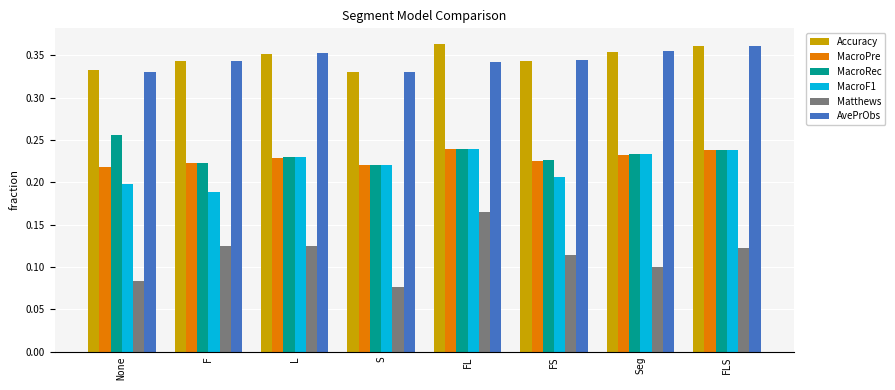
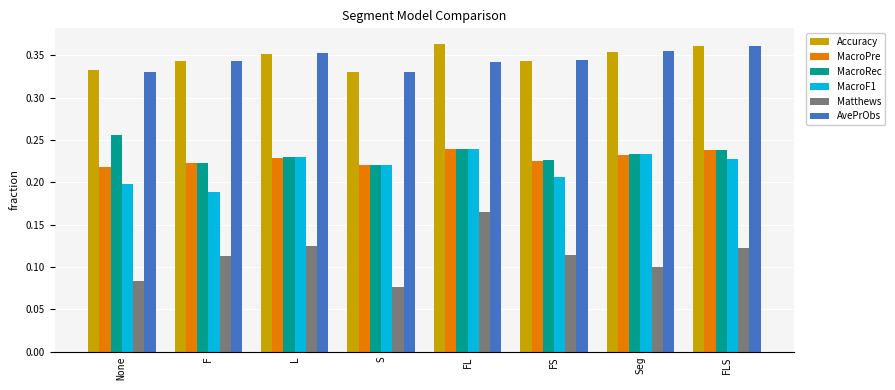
  {
    "MacroRec": {
      "None": 0.26,
      "F": 0.22,
      "L": 0.23,
      "S": 0.22,
      "FL": 0.24,
      "FS": 0.23,
      "Seg": 0.23,
      "FLS": 0.24
    },
    "MacroF1": {
      "None": 0.20,
      "F": 0.19,
      "L": 0.23,
      "S": 0.22,
      "FL": 0.24,
      "FS": 0.21,
      "Seg": 0.23,
-     "FLS": 0.24
+     "FLS": 0.23
    },
    "Matthews": {
      "None": 0.08,
-     "F": 0.13,
+     "F": 0.11,
      "L": 0.12,
      "S": 0.08,
      "FL": 0.17,
      "FS": 0.11,
      "Seg": 0.10,
      "FLS": 0.12
    },
    "AvePrObs": {
      "None": 0.33,
      "F": 0.34,
      "L": 0.35,
      "S": 0.33,
      "FL": 0.34,
      "FS": 0.34,
      "Seg": 0.36,
      "FLS": 0.36
    }
  }
